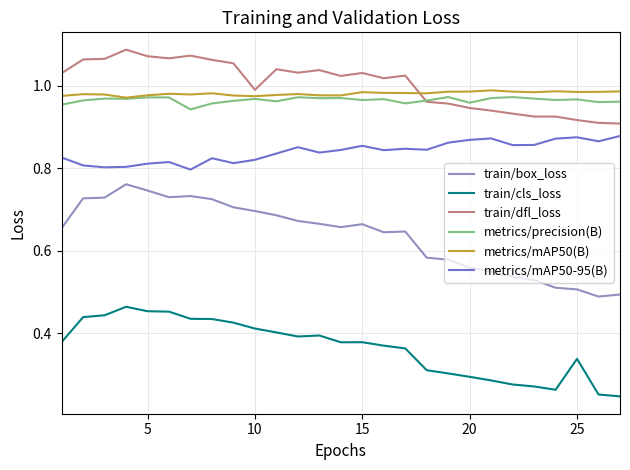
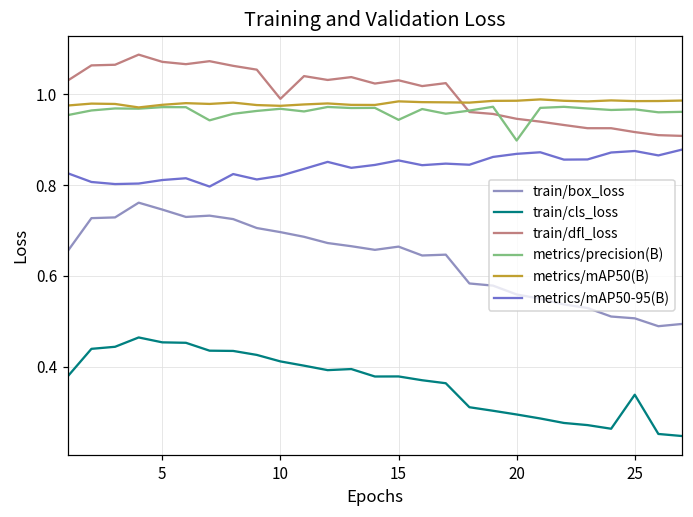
  {
    "train/cls_loss": {
      "5": 0.45,
      "10": 0.41,
      "15": 0.38,
      "20": 0.29,
      "25": 0.34
    },
    "train/dfl_loss": {
      "5": 1.07,
      "10": 0.99,
      "15": 1.03,
      "20": 0.95,
      "25": 0.92
    },
    "metrics/precision(B)": {
      "10": 0.97,
-     "15": 0.97,
-     "20": 0.96,
+     "15": 0.94,
+     "20": 0.90,
      "25": 0.97
    },
    "metrics/mAP50(B)": {
      "10": 0.97,
      "15": 0.98,
      "20": 0.99,
      "25": 0.98
    }
  }
